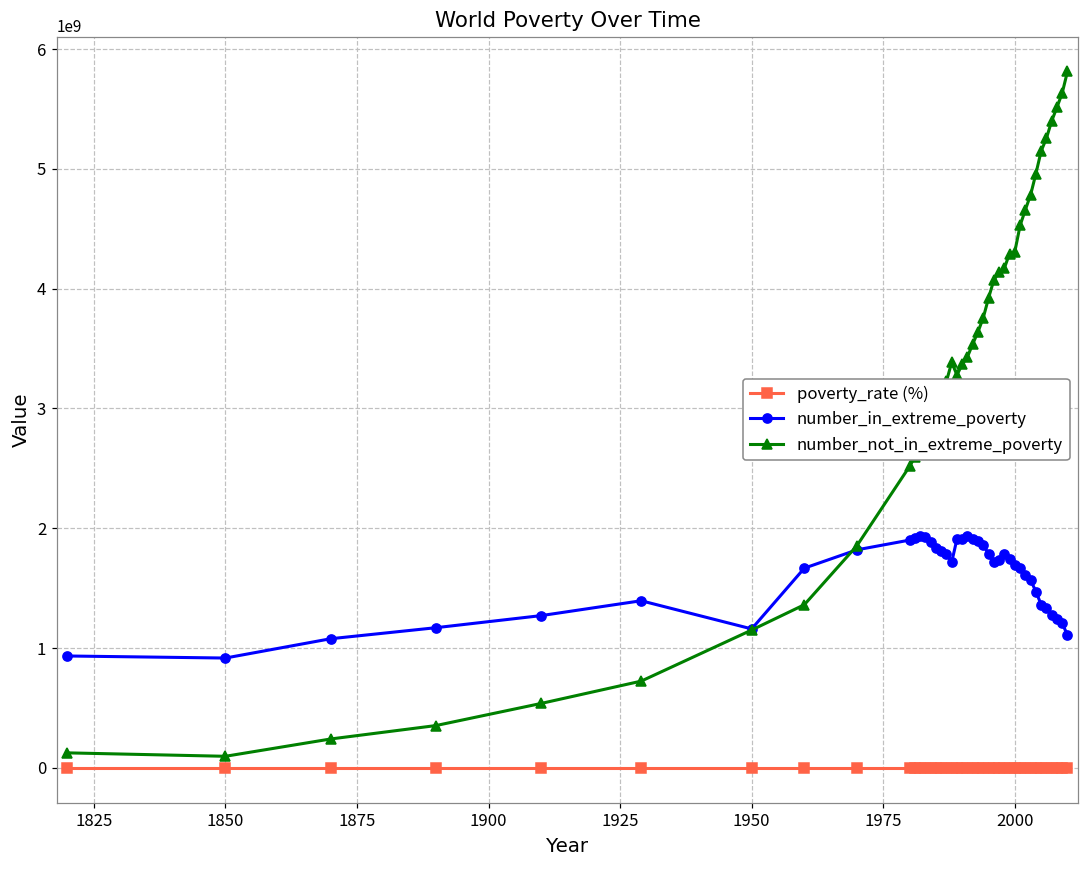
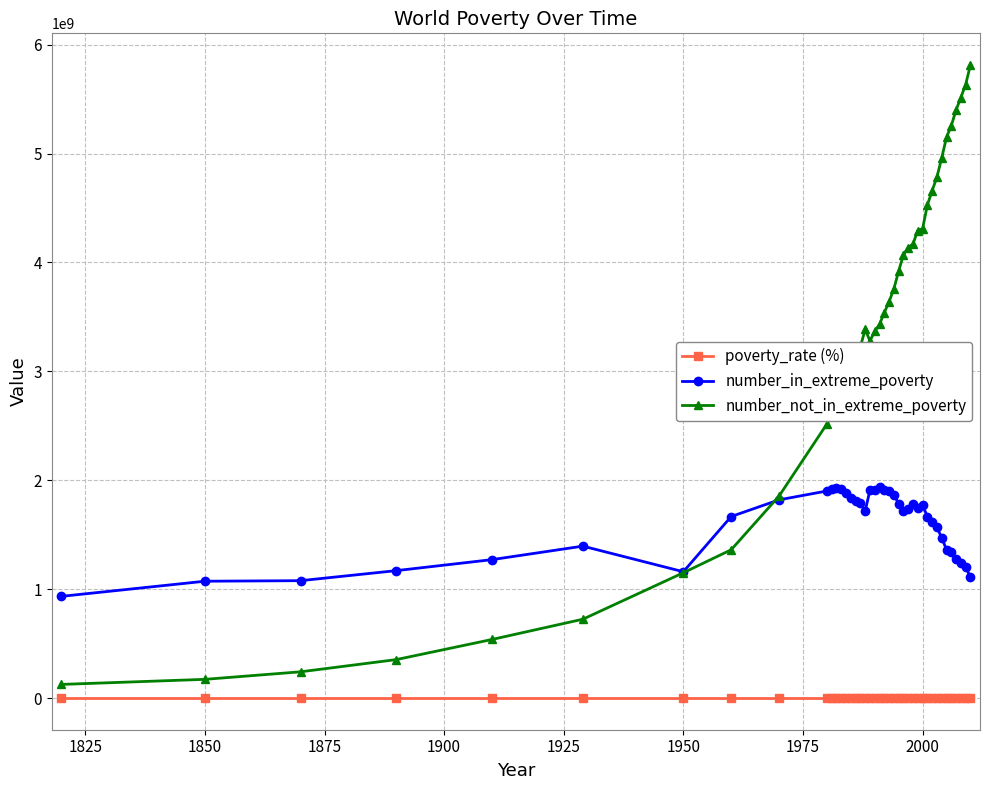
  {
    "poverty_rate (%)": {
      "1850": 0,
      "1950": 0,
      "2000": 0
    },
    "number_in_extreme_poverty": {
-     "1850": 920000000,
-     "2000": 1700000000
+     "1850": 1070000000,
+     "2000": 1770000000
    },
    "number_not_in_extreme_poverty": {
-     "1850": 100000000,
+     "1850": 170000000,
      "2000": 4310000000
    }
  }
